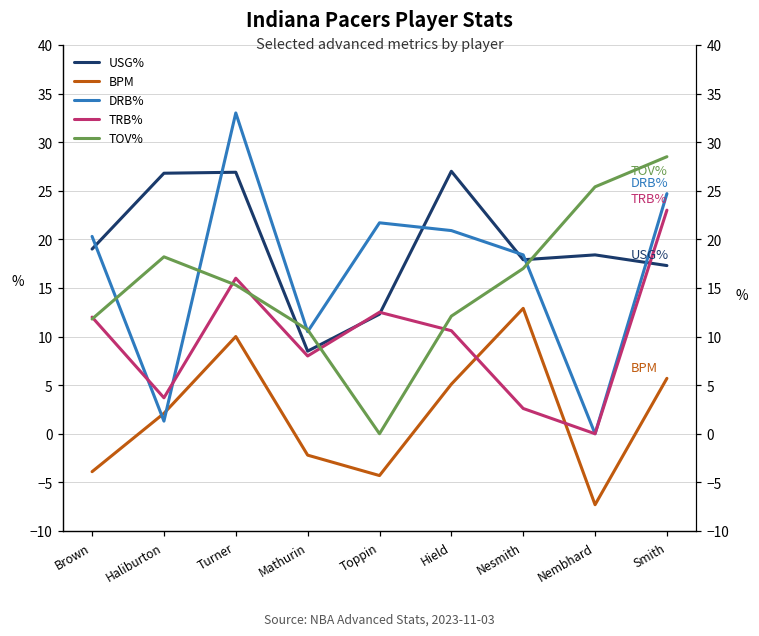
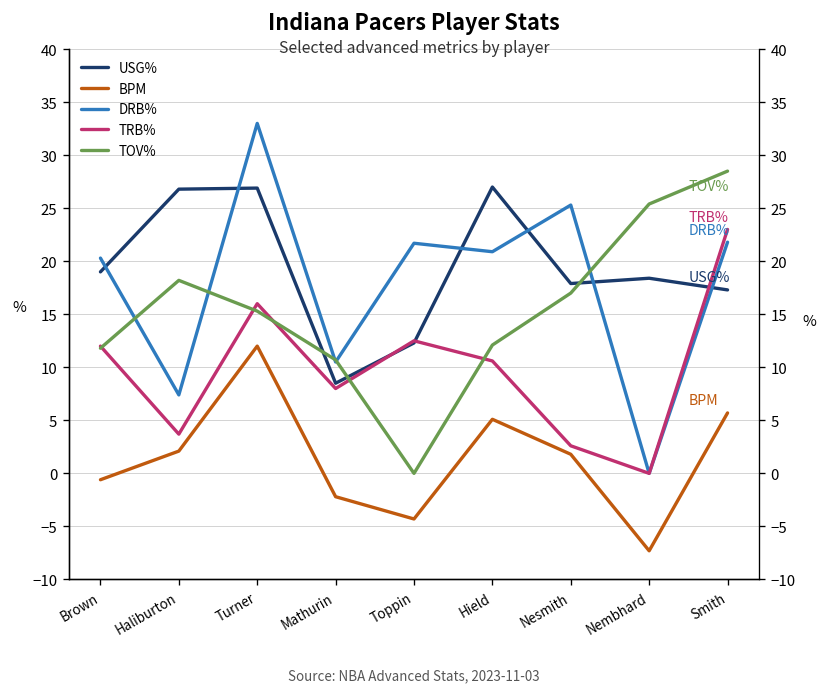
  {
    "USG%": {
      "Brown": 19,
      "Haliburton": 27,
      "Turner": 27,
      "Mathurin": 9,
      "Hield": 27,
      "Nesmith": 18,
      "Nembhard": 18,
      "Smith": 17
    },
    "BPM": {
-     "Brown": -4,
+     "Brown": -1,
      "Haliburton": 2,
-     "Turner": 10,
+     "Turner": 12,
      "Mathurin": -2,
      "Toppin": -4,
      "Hield": 5,
-     "Nesmith": 13,
+     "Nesmith": 2,
      "Nembhard": -7,
      "Smith": 6
    },
    "DRB%": {
      "Brown": 20,
-     "Haliburton": 1,
+     "Haliburton": 7,
      "Turner": 33,
      "Toppin": 22,
      "Hield": 21,
-     "Nesmith": 18,
-     "Smith": 25
+     "Nesmith": 25,
+     "Smith": 22
    },
    "TRB%": {
      "Haliburton": 4,
      "Turner": 16,
      "Mathurin": 8,
      "Hield": 11,
      "Nesmith": 3,
      "Smith": 23
    },
    "TOV%": {
      "Haliburton": 18,
      "Turner": 15,
      "Toppin": 0,
      "Hield": 12,
      "Nesmith": 17,
      "Nembhard": 25,
      "Smith": 29
    }
  }
